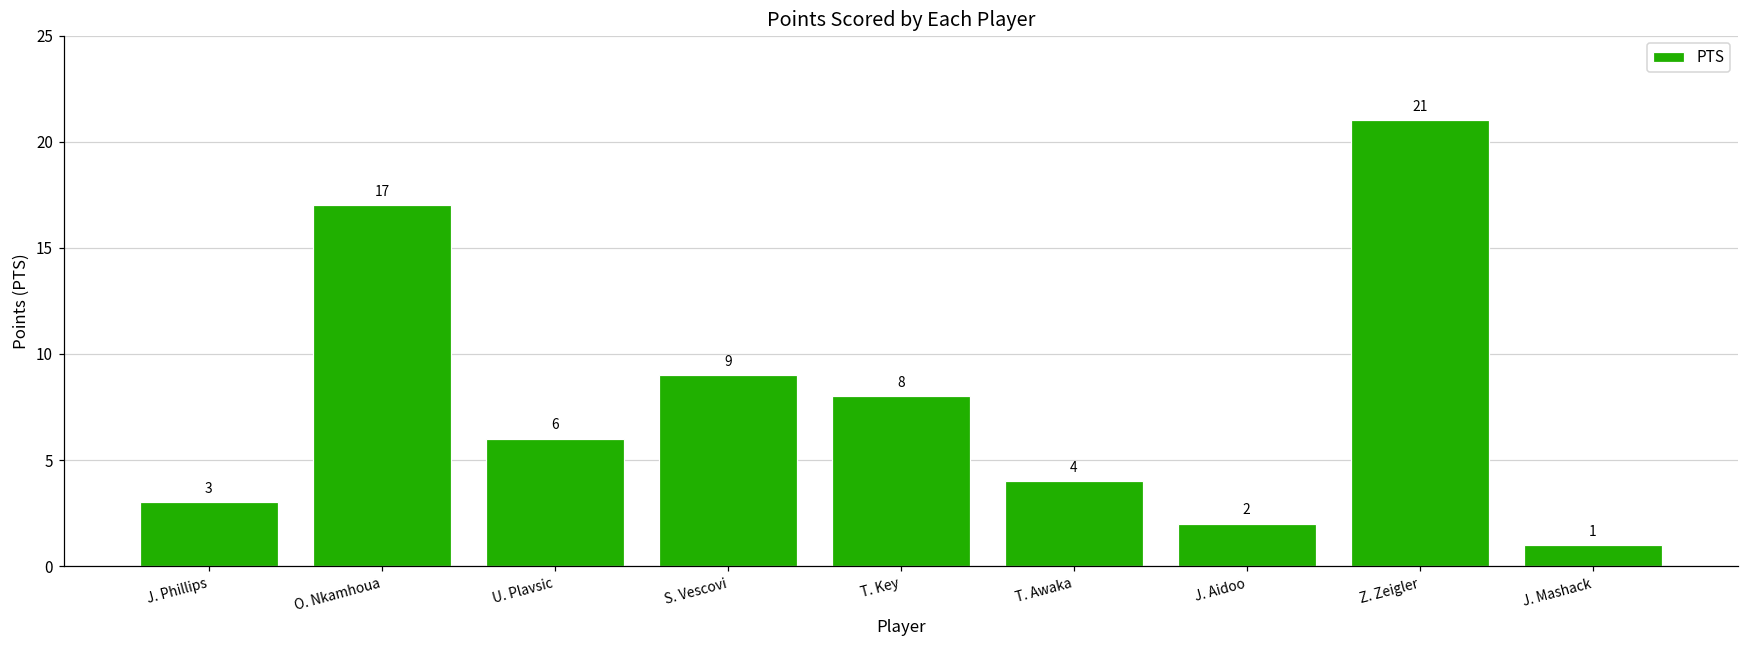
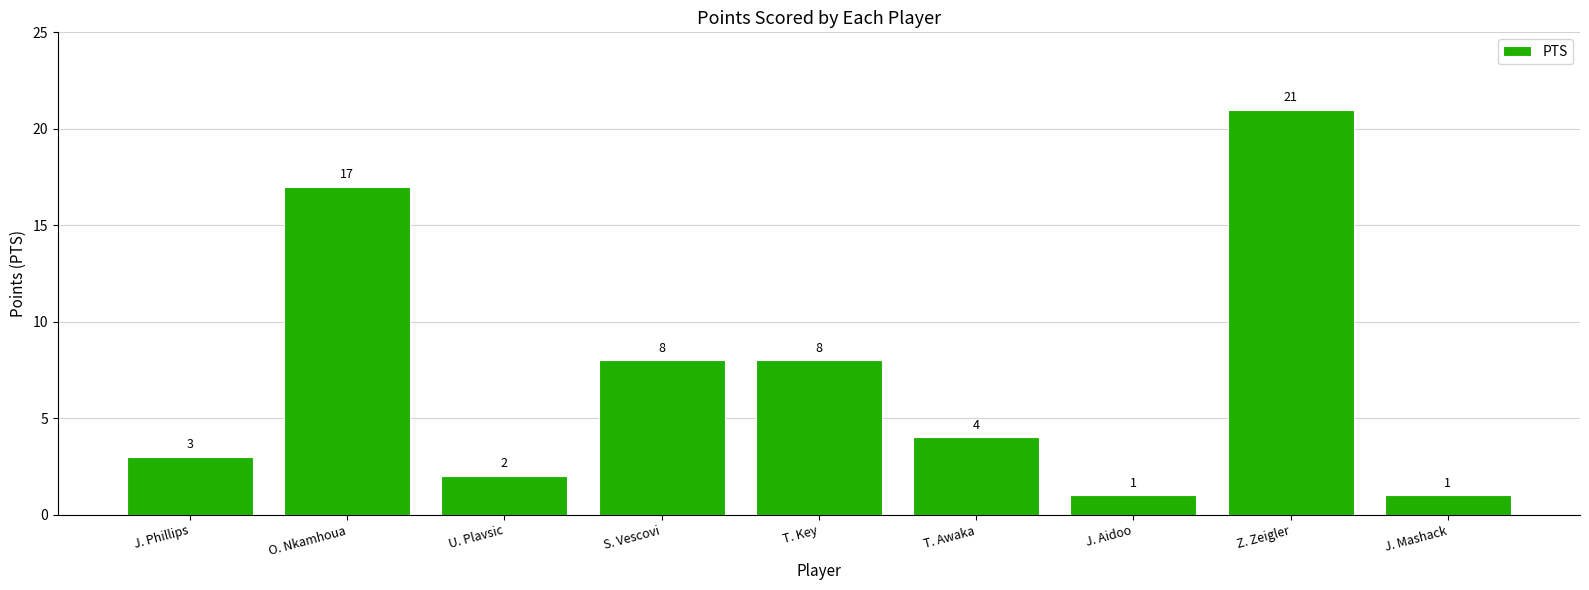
  {
    "J. Phillips": 3,
    "O. Nkamhoua": 17,
-   "U. Plavsic": 6,
-   "S. Vescovi": 9,
+   "U. Plavsic": 2,
+   "S. Vescovi": 8,
    "T. Key": 8,
    "T. Awaka": 4,
-   "J. Aidoo": 2,
+   "J. Aidoo": 1,
    "Z. Zeigler": 21,
    "J. Mashack": 1
  }
